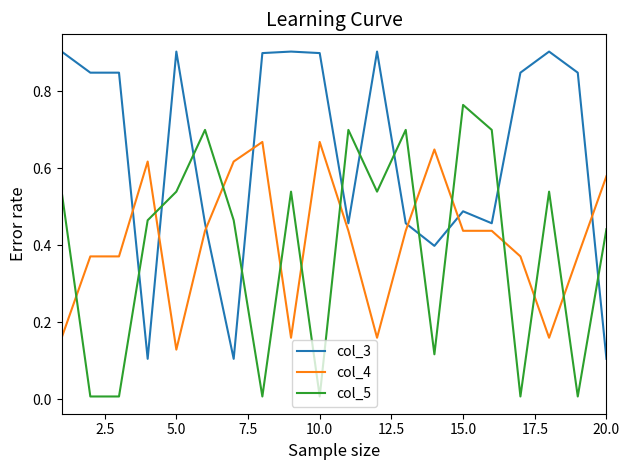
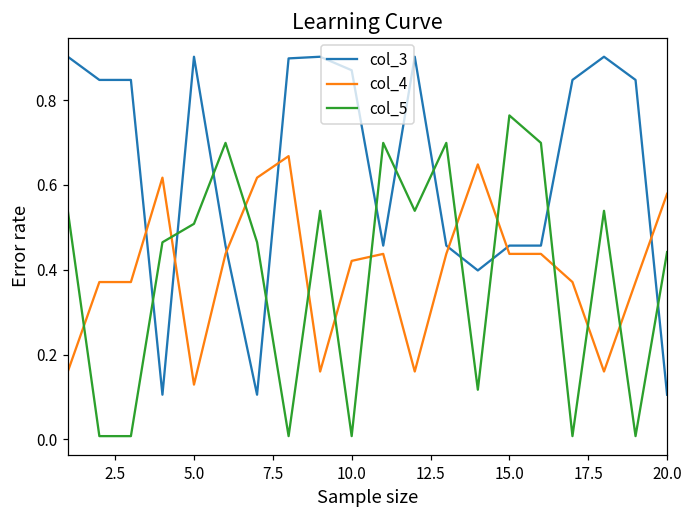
  {
    "col_3": {
      "5.0": 0.90,
-     "10.0": 0.90,
-     "15.0": 0.49,
+     "10.0": 0.87,
+     "15.0": 0.46,
      "20.0": 0.11
    },
    "col_4": {
      "5.0": 0.13,
-     "10.0": 0.67,
+     "10.0": 0.42,
      "15.0": 0.44,
      "20.0": 0.58
    },
    "col_5": {
-     "5.0": 0.54,
+     "5.0": 0.51,
      "15.0": 0.76,
      "20.0": 0.44
    }
  }
